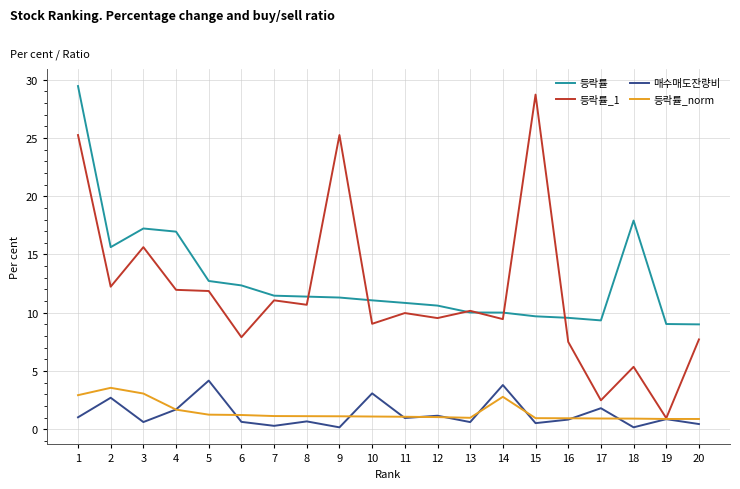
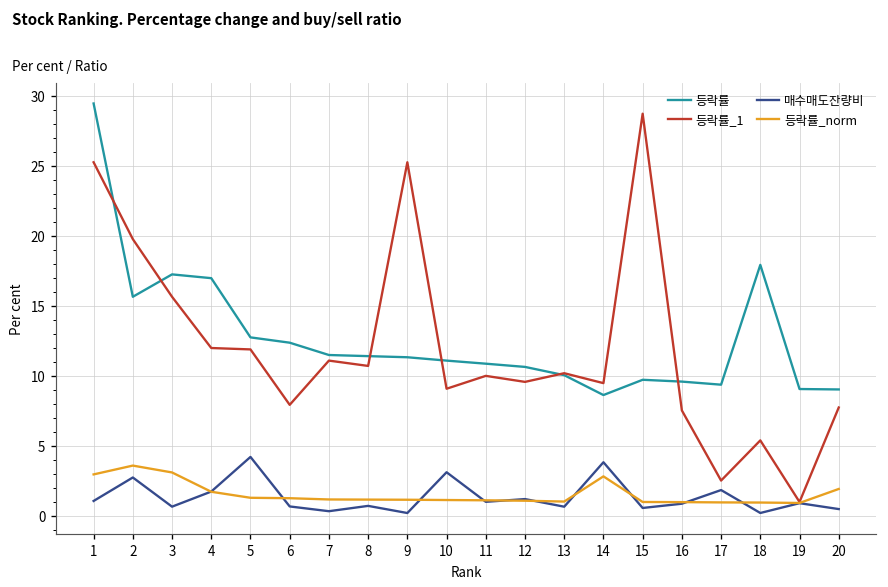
  {
    "등락률": {
      "1": 29.4,
      "2": 15.6,
      "3": 17.2,
      "4": 17.0,
      "5": 12.7,
      "6": 12.4,
      "7": 11.5,
      "8": 11.4,
      "9": 11.3,
      "10": 11.1,
      "11": 10.9,
      "12": 10.6,
-     "14": 10.0,
+     "14": 8.6,
      "15": 9.7,
      "16": 9.6,
      "17": 9.4,
      "18": 17.9,
      "19": 9.0,
      "20": 9.0
    },
    "등락률_1": {
      "1": 25.2,
-     "2": 12.2,
+     "2": 19.8,
      "3": 15.6,
      "4": 12.0,
      "5": 11.9,
      "6": 7.9,
      "7": 11.1,
      "8": 10.7,
      "9": 25.2,
      "10": 9.1,
      "11": 10.0,
      "12": 9.6,
      "14": 9.5,
      "15": 28.7,
      "16": 7.5,
      "17": 2.5,
      "18": 5.4,
      "20": 7.7
    },
    "매수매도잔량비": {
      "1": 1.0,
      "2": 2.7,
      "3": 0.6,
      "5": 4.2,
      "6": 0.7,
      "7": 0.3,
      "8": 0.7,
      "9": 0.2,
      "10": 3.1,
      "13": 0.6,
      "14": 3.8,
      "15": 0.5,
      "17": 1.8,
      "18": 0.2,
      "20": 0.5
    },
    "등락률_norm": {
      "1": 2.9,
      "2": 3.6,
      "3": 3.1,
      "5": 1.3,
      "6": 1.2,
      "7": 1.2,
      "8": 1.1,
      "9": 1.1,
      "10": 1.1,
      "13": 1.0,
      "14": 2.8,
      "15": 1.0,
      "17": 0.9,
      "18": 0.9,
-     "20": 0.9
+     "20": 1.9
    }
  }
